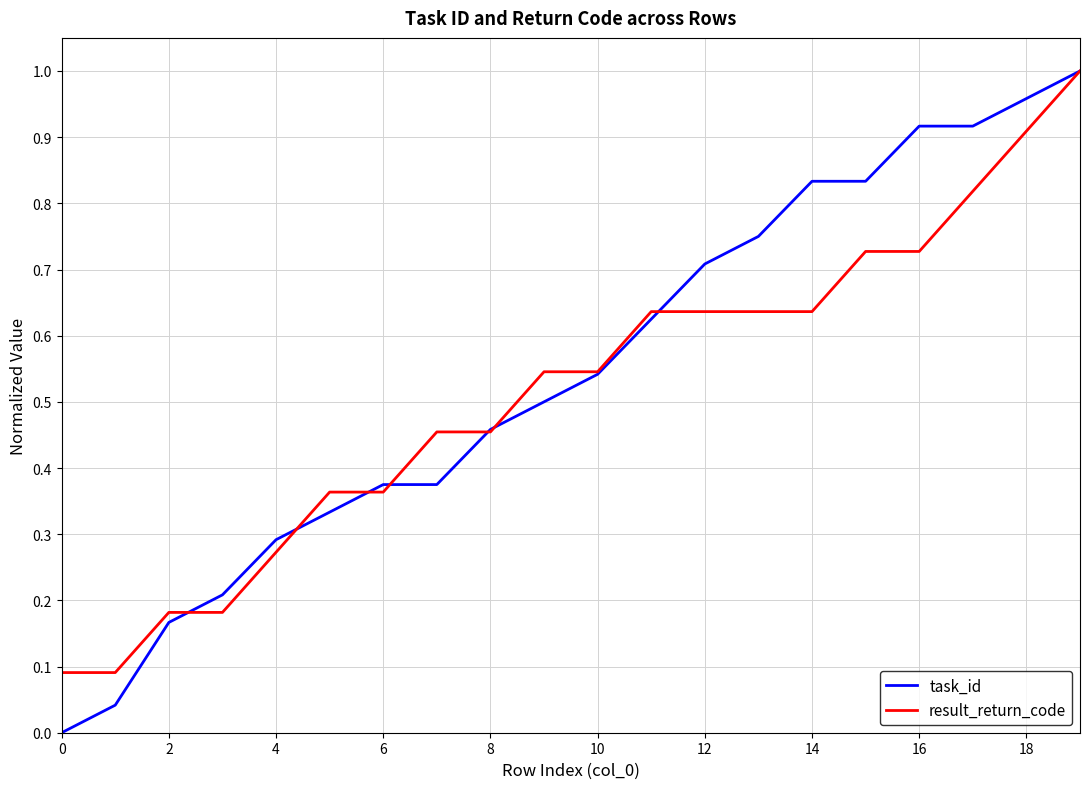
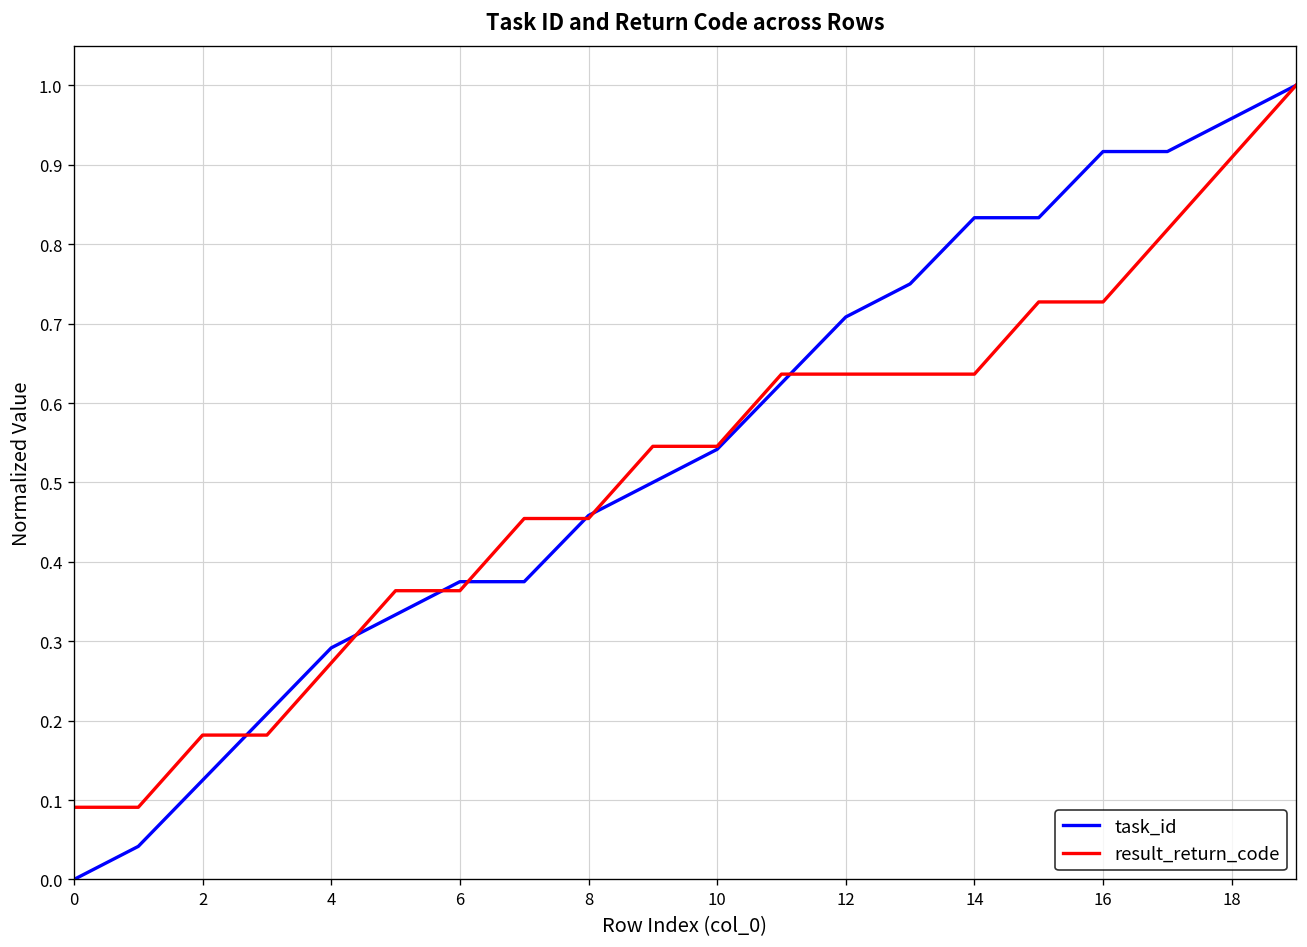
  {
    "task_id": {
      "0": 0.00,
-     "2": 0.17,
+     "2": 0.13,
      "4": 0.29,
      "6": 0.38,
      "12": 0.71,
      "14": 0.83,
      "16": 0.92,
      "18": 0.96
    },
    "result_return_code": {
      "0": 0.09,
      "2": 0.18,
      "4": 0.27,
      "6": 0.36,
      "12": 0.64,
      "14": 0.64,
      "16": 0.73,
      "18": 0.91
    }
  }
